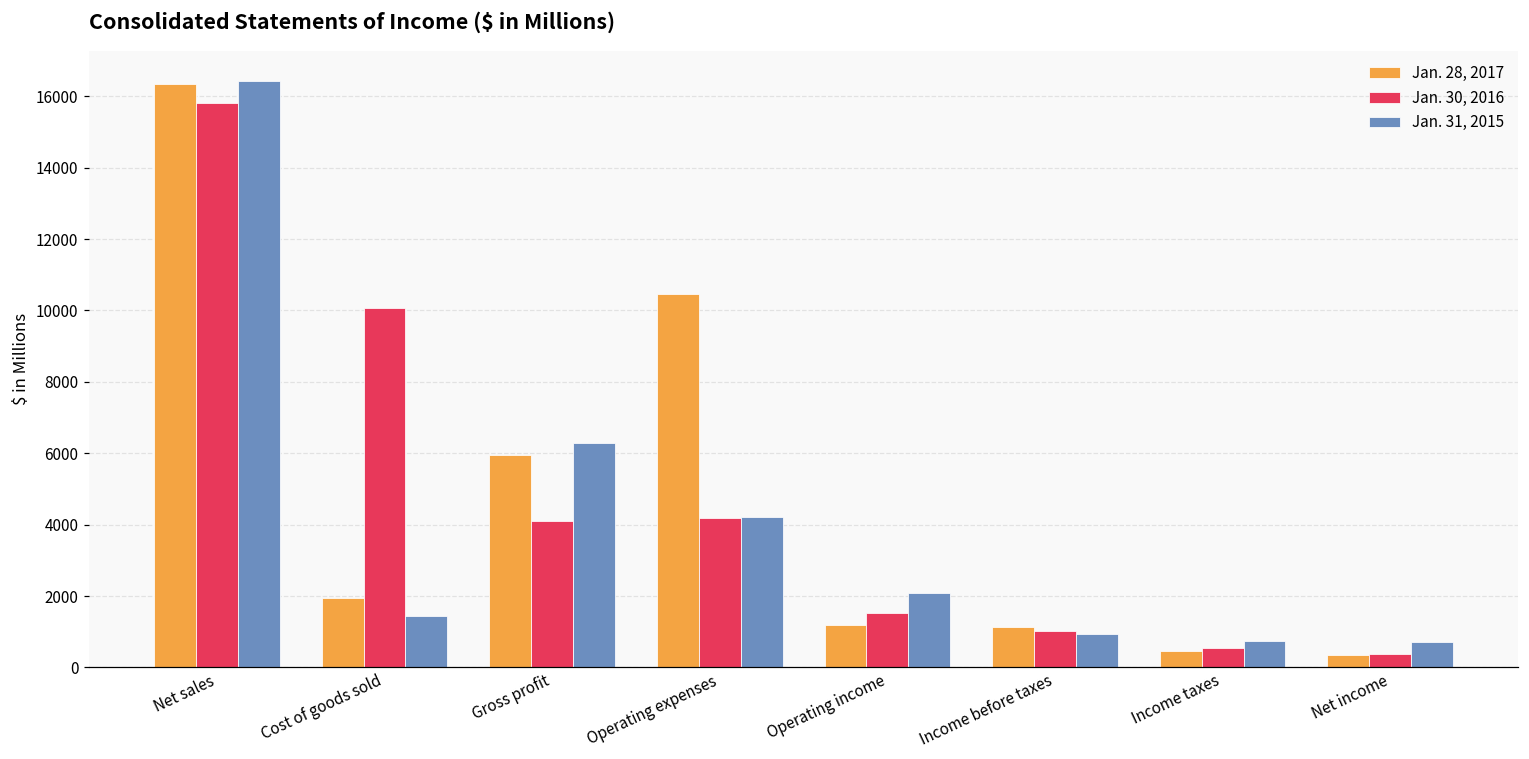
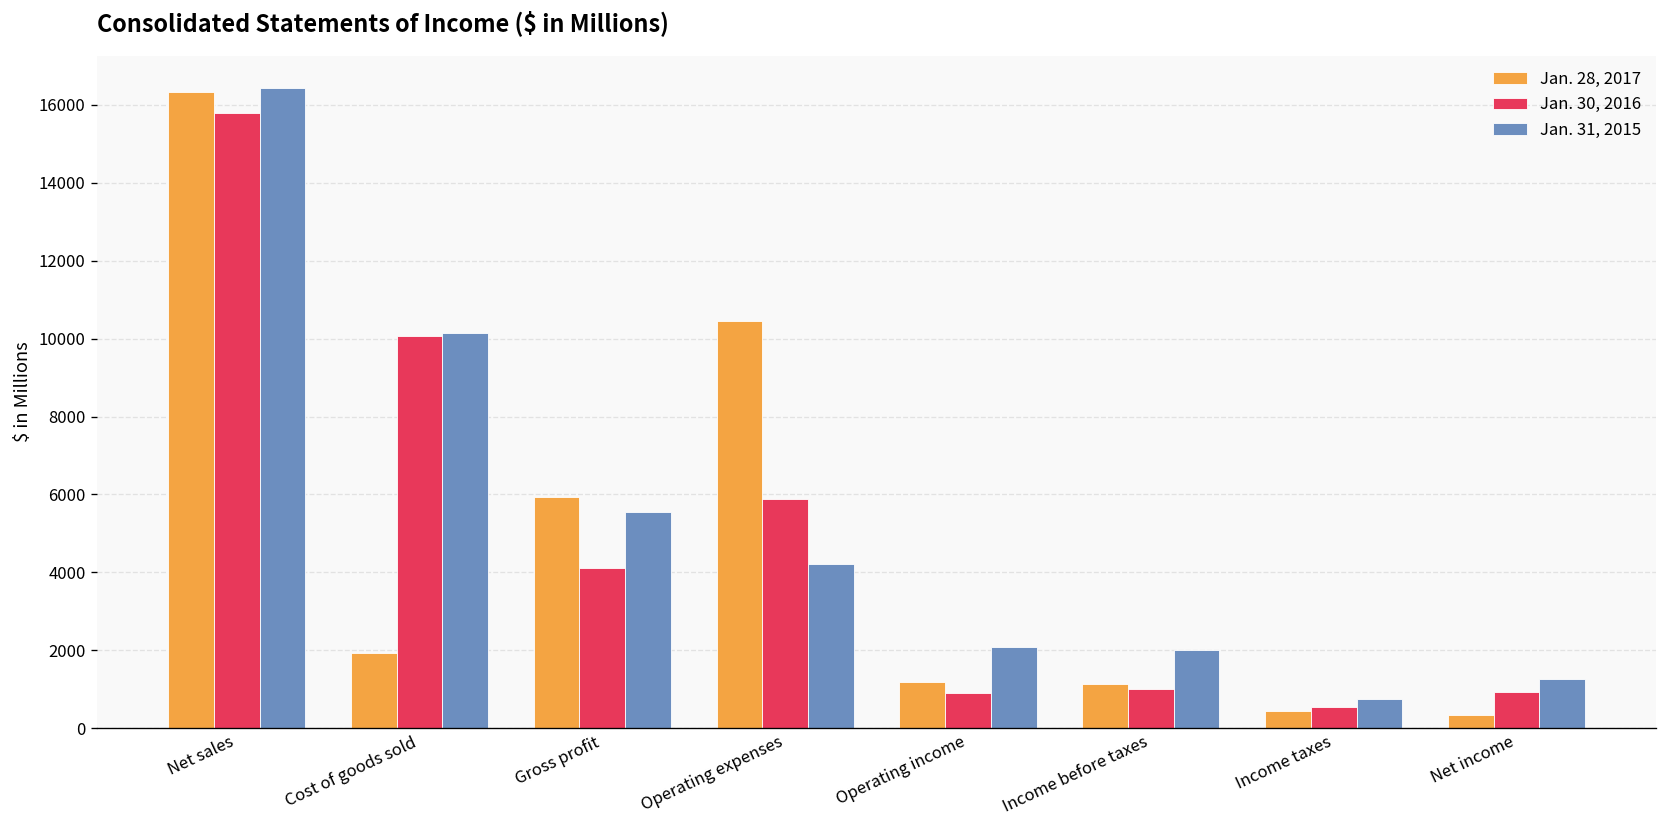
  {
    "Jan. 28, 2017": {
      "Net sales": 16300,
      "Cost of goods sold": 1900,
      "Gross profit": 5900,
      "Operating expenses": 10500,
      "Operating income": 1200,
      "Income before taxes": 1100,
      "Income taxes": 400,
      "Net income": 300
    },
    "Jan. 30, 2016": {
      "Net sales": 15800,
      "Cost of goods sold": 10100,
      "Gross profit": 4100,
-     "Operating expenses": 4200,
-     "Operating income": 1500,
+     "Operating expenses": 5900,
+     "Operating income": 900,
      "Income before taxes": 1000,
      "Income taxes": 600,
-     "Net income": 400
+     "Net income": 900
    },
    "Jan. 31, 2015": {
      "Net sales": 16400,
-     "Cost of goods sold": 1500,
-     "Gross profit": 6300,
+     "Cost of goods sold": 10100,
+     "Gross profit": 5500,
      "Operating expenses": 4200,
      "Operating income": 2100,
-     "Income before taxes": 900,
+     "Income before taxes": 2000,
      "Income taxes": 800,
-     "Net income": 700
+     "Net income": 1300
    }
  }
